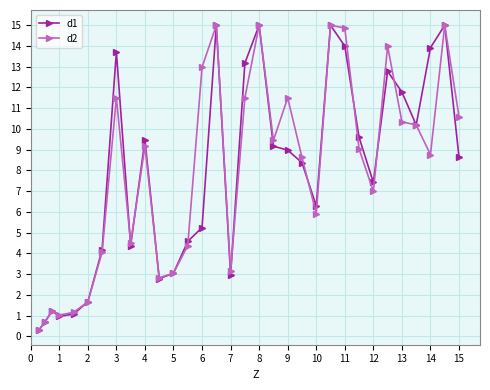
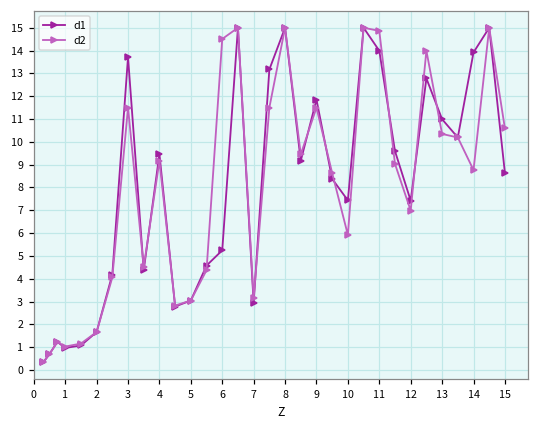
  {
    "d1": {
      "3": 13.7,
      "4": 9.5,
      "6": 5.2,
      "7": 3.0,
-     "9": 9.0,
-     "10": 6.3,
+     "9": 11.9,
+     "10": 7.4,
      "11": 14.0,
      "12": 7.4,
-     "13": 11.8,
+     "13": 11.0,
      "14": 13.9,
      "15": 8.6
    },
    "d2": {
      "3": 11.5,
      "4": 9.2,
-     "6": 13.0,
+     "6": 14.5,
      "7": 3.1,
      "9": 11.5,
      "10": 5.9,
      "11": 14.9,
      "12": 7.0,
      "13": 10.3,
      "14": 8.8,
      "15": 10.6
    }
  }
